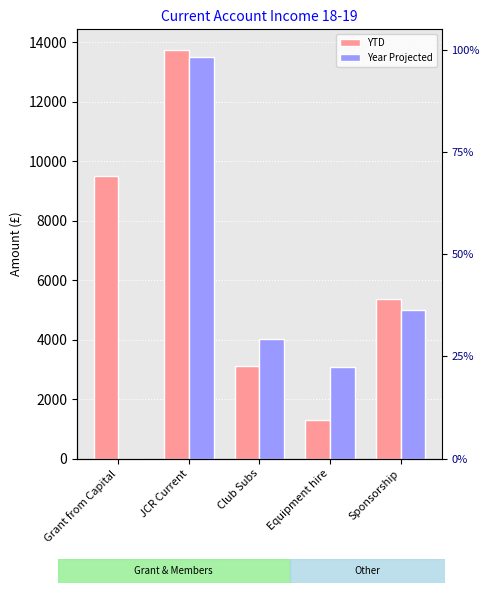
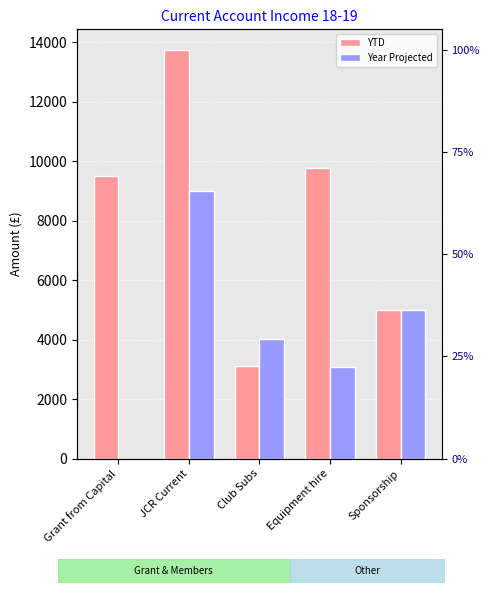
  {
    "YTD": {
      "Grant from Capital": 9500,
      "JCR Current": 13800,
      "Club Subs": 3100,
-     "Equipment hire": 1300,
-     "Sponsorship": 5400
+     "Equipment hire": 9800,
+     "Sponsorship": 5000
    },
    "Year Projected": {
      "Grant from Capital": 0,
-     "JCR Current": 13500,
+     "JCR Current": 9000,
      "Club Subs": 4000,
      "Equipment hire": 3100,
      "Sponsorship": 5000
    }
  }
